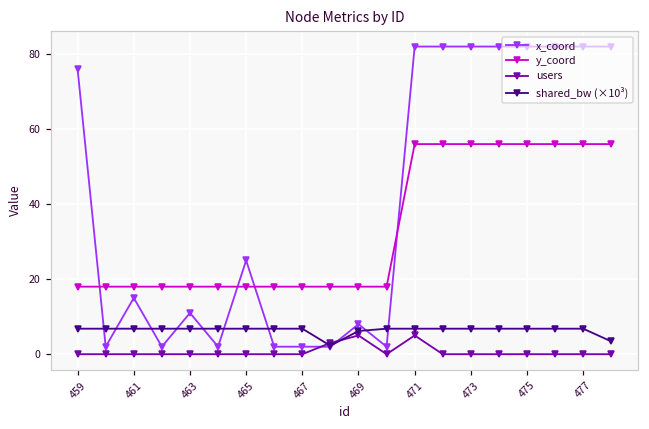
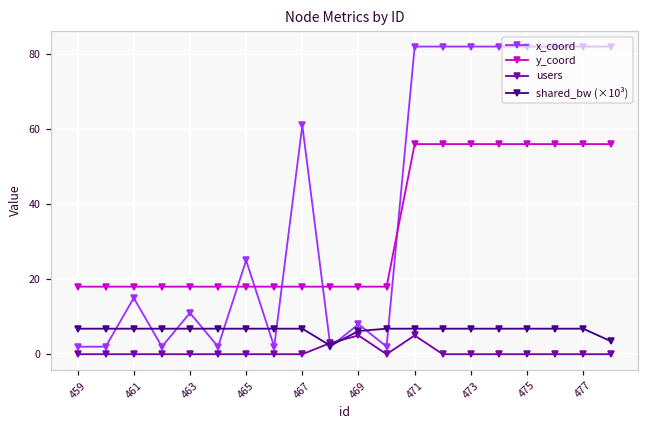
  {
    "x_coord": {
-     "459": 76,
+     "459": 2,
      "461": 15,
      "463": 11,
      "465": 25,
-     "467": 2,
+     "467": 61,
      "469": 8,
      "471": 82,
      "473": 82
    },
    "y_coord": {
      "459": 18,
      "461": 18,
      "463": 18,
      "465": 18,
      "467": 18,
      "469": 18,
      "471": 56,
      "473": 56,
      "475": 56,
      "477": 56
    },
    "users": {
      "459": 0,
      "461": 0,
      "463": 0,
      "465": 0,
      "467": 0,
      "469": 5,
      "471": 5,
      "473": 0,
      "475": 0,
      "477": 0
    },
    "shared_bw (×10³)": {
      "459": 7,
      "461": 7,
      "463": 7,
      "465": 7,
      "467": 7,
      "469": 6,
      "471": 7,
      "473": 7,
      "475": 7,
      "477": 7
    }
  }
